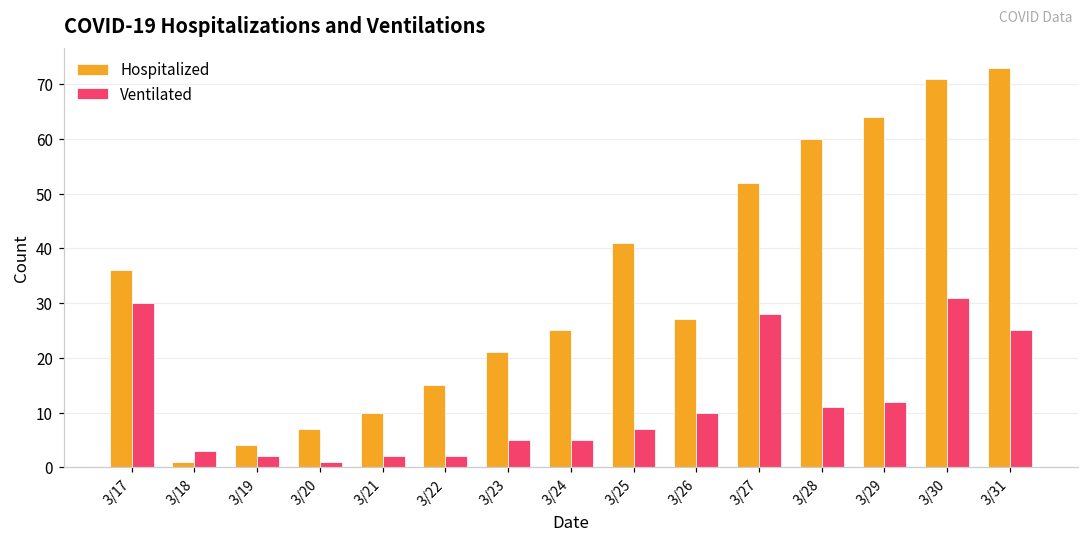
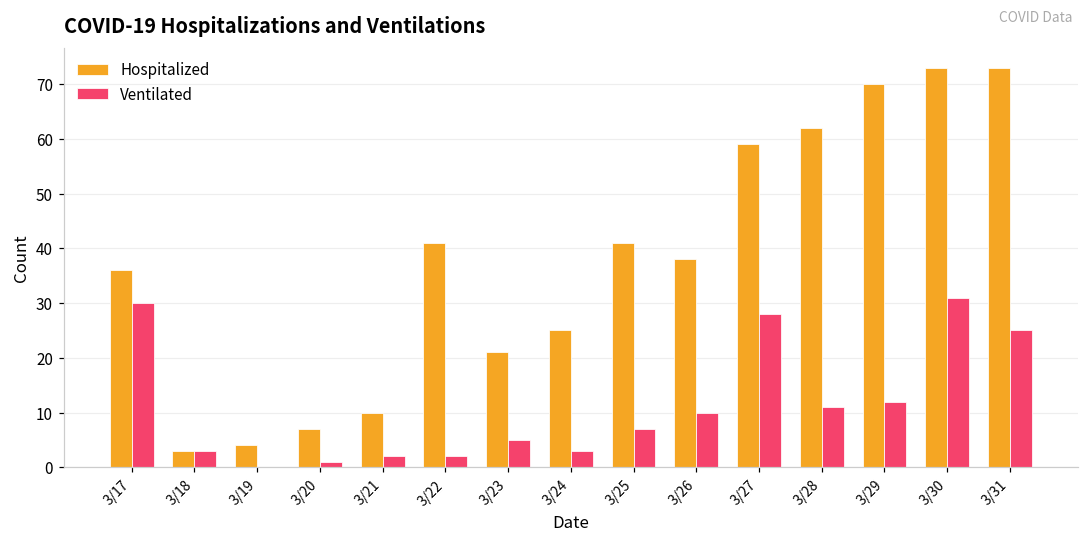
  {
    "Hospitalized": {
      "3/17": 36,
-     "3/18": 1,
+     "3/18": 3,
      "3/19": 4,
      "3/20": 7,
      "3/21": 10,
-     "3/22": 15,
+     "3/22": 41,
      "3/23": 21,
      "3/24": 25,
      "3/25": 41,
-     "3/26": 27,
-     "3/27": 52,
-     "3/28": 60,
-     "3/29": 64,
-     "3/30": 71,
+     "3/26": 38,
+     "3/27": 59,
+     "3/28": 62,
+     "3/29": 70,
+     "3/30": 73,
      "3/31": 73
    },
    "Ventilated": {
      "3/17": 30,
      "3/18": 3,
-     "3/19": 2,
+     "3/19": 0,
      "3/20": 1,
      "3/21": 2,
      "3/22": 2,
      "3/23": 5,
-     "3/24": 5,
+     "3/24": 3,
      "3/25": 7,
      "3/26": 10,
      "3/27": 28,
      "3/28": 11,
      "3/29": 12,
      "3/30": 31,
      "3/31": 25
    }
  }
